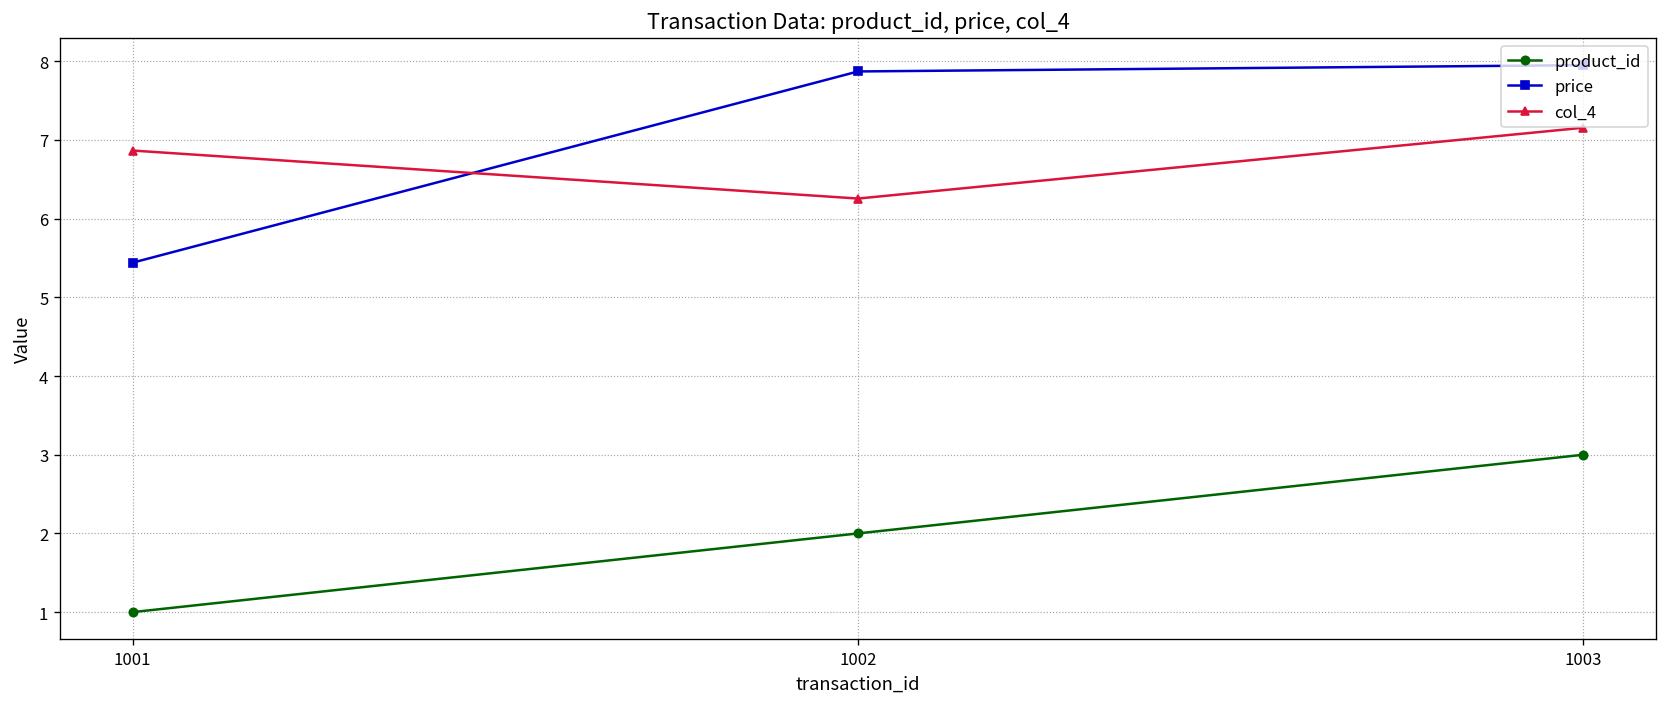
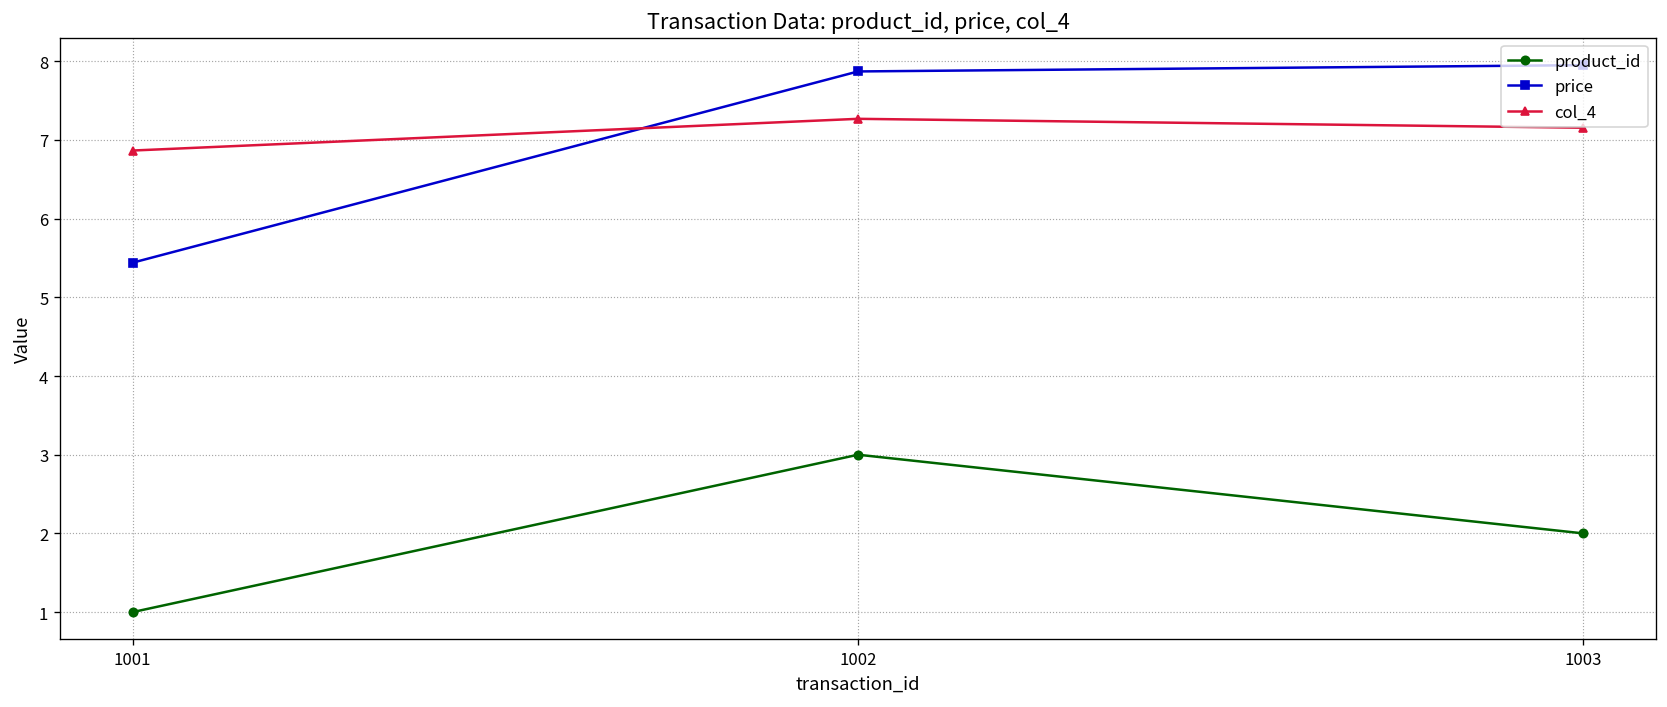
  {
    "product_id": {
      "1001": 1,
-     "1002": 2,
-     "1003": 3
+     "1002": 3,
+     "1003": 2
    },
    "price": {
      "1001": 5.4,
      "1002": 7.9
    },
    "col_4": {
      "1001": 6.9,
-     "1002": 6.3,
+     "1002": 7.3,
      "1003": 7.2
    }
  }
